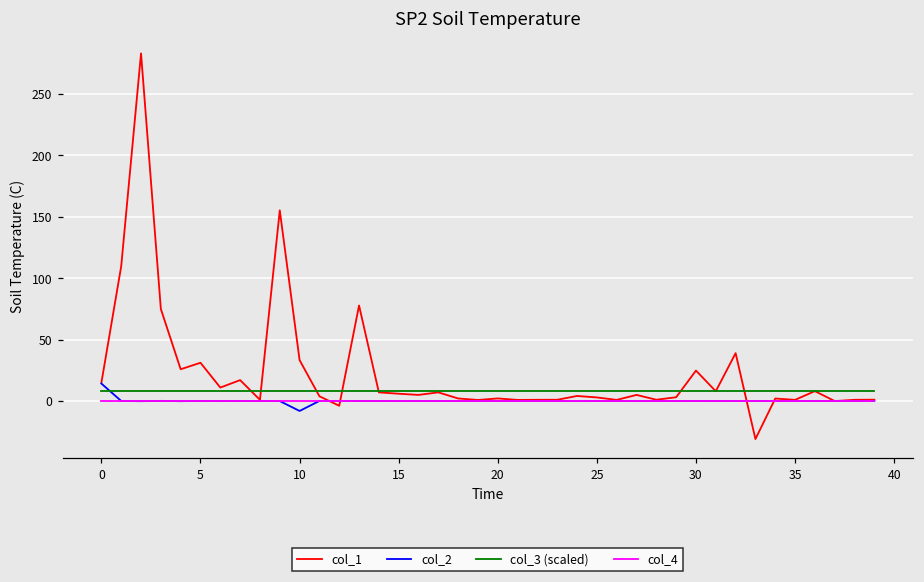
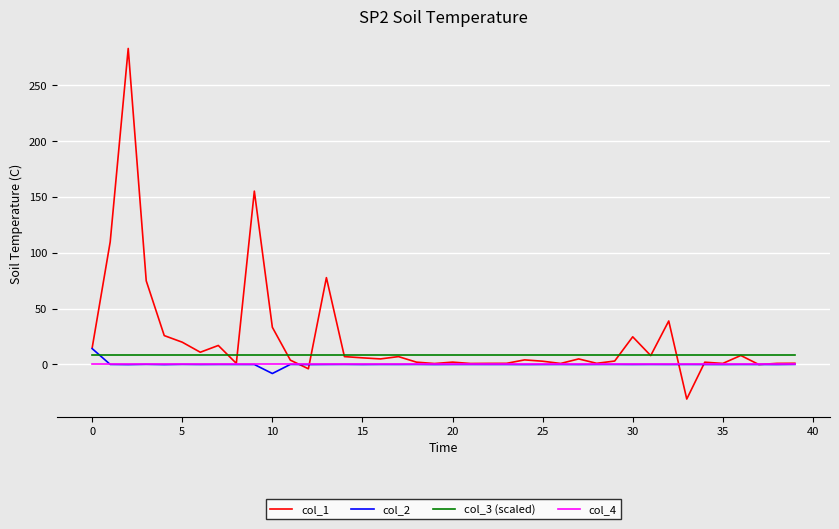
  {
    "col_1": {
-     "5": 31,
+     "5": 20,
      "10": 33,
      "25": 3,
      "30": 25
    },
    "col_2": {
      "10": -8
    },
    "col_3 (scaled)": {
      "0": 8,
      "5": 8,
      "10": 8,
      "20": 8,
      "25": 8,
      "30": 8,
      "35": 8
    },
    "col_4": {
      "0": 0,
      "10": 0
    }
  }
